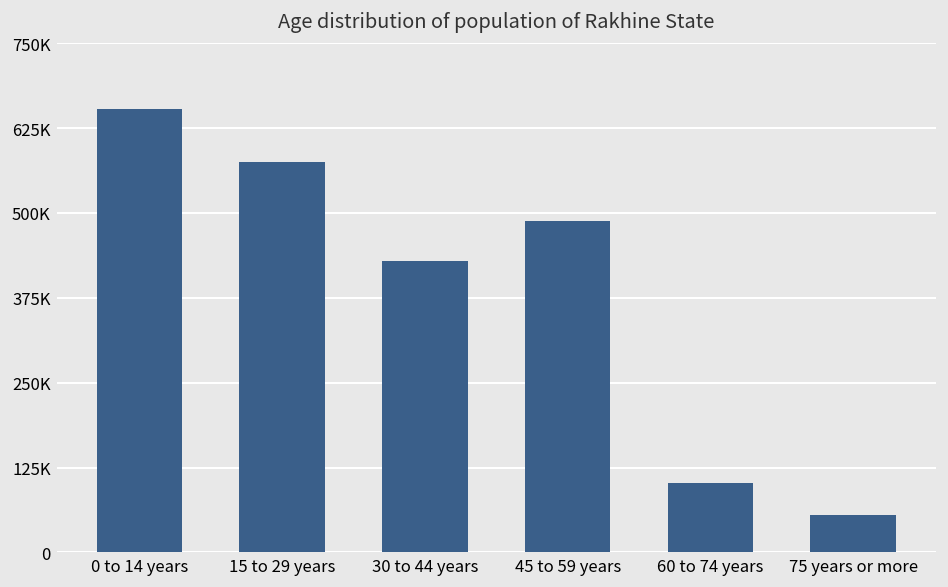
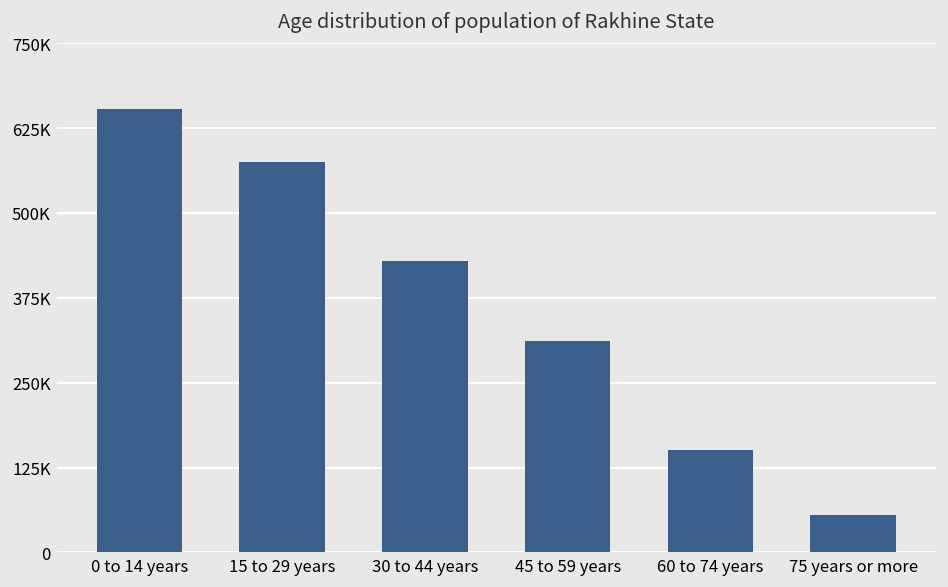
  {
    "0 to 14 years": 650000,
    "15 to 29 years": 570000,
    "30 to 44 years": 430000,
-   "45 to 59 years": 490000,
-   "60 to 74 years": 100000,
+   "45 to 59 years": 310000,
+   "60 to 74 years": 150000,
    "75 years or more": 50000
  }
